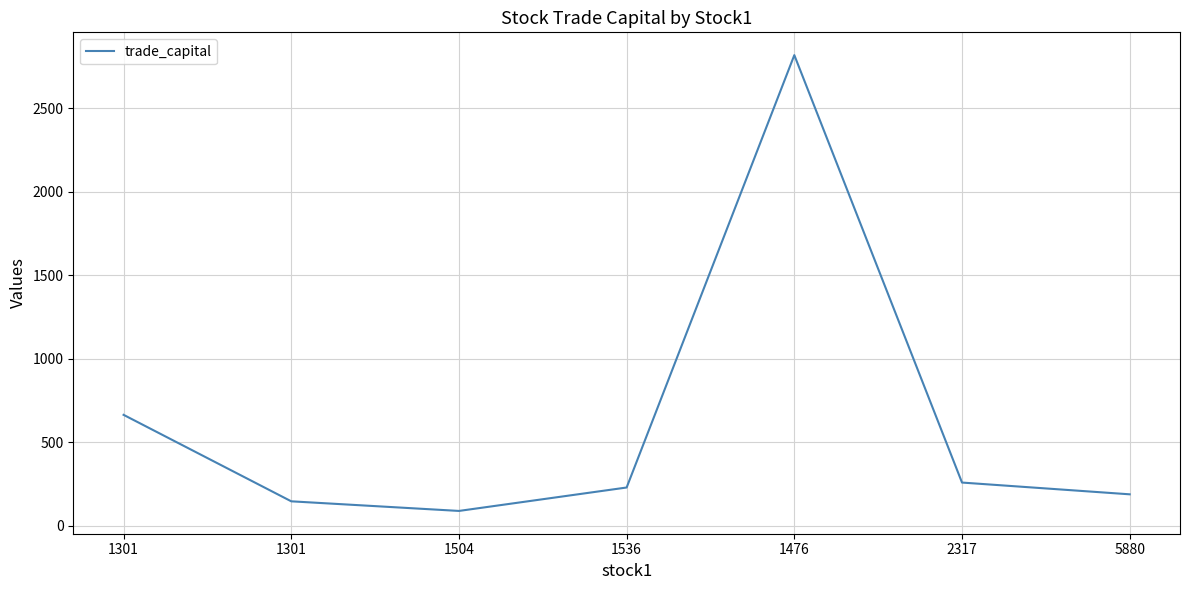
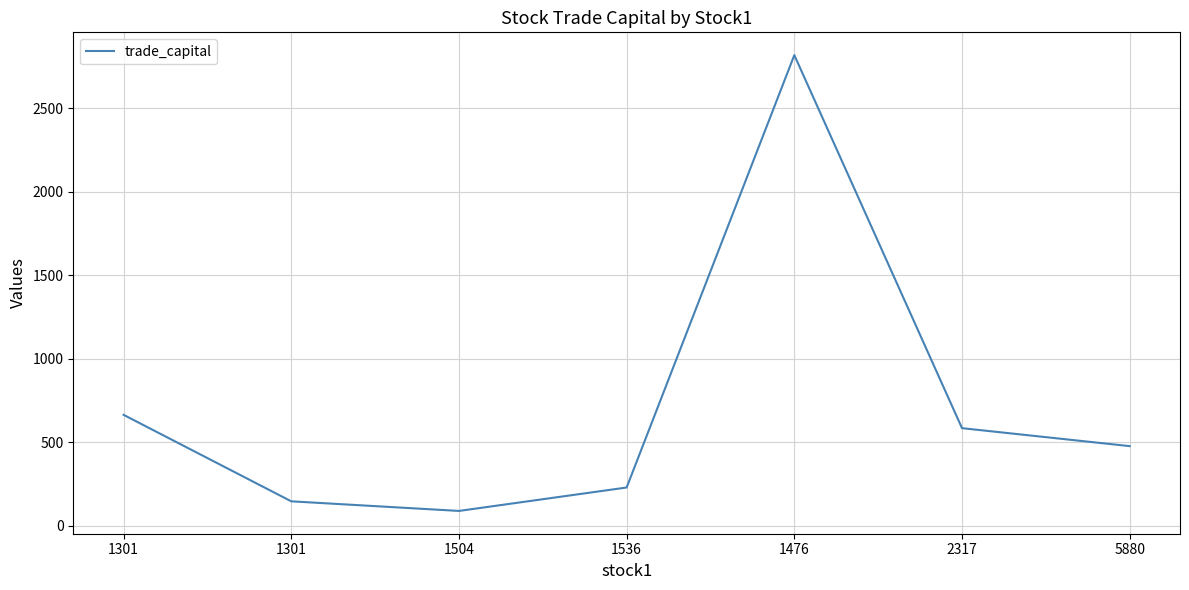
  {
    "1504": 90,
    "1536": 230,
    "1476": 2820,
-   "2317": 260,
-   "5880": 190
+   "2317": 580,
+   "5880": 480
  }
